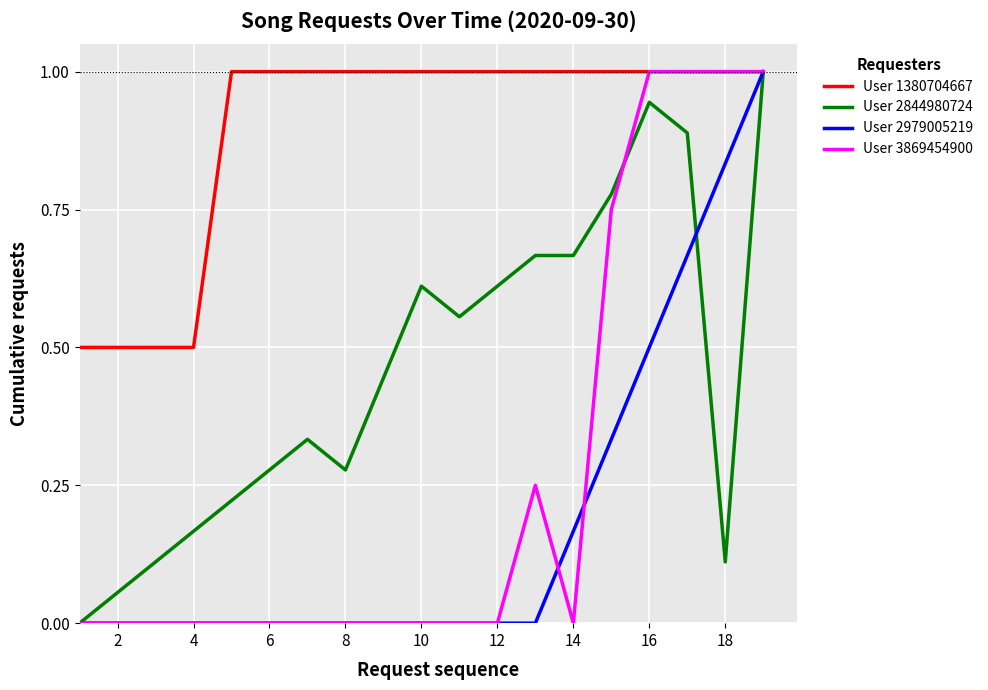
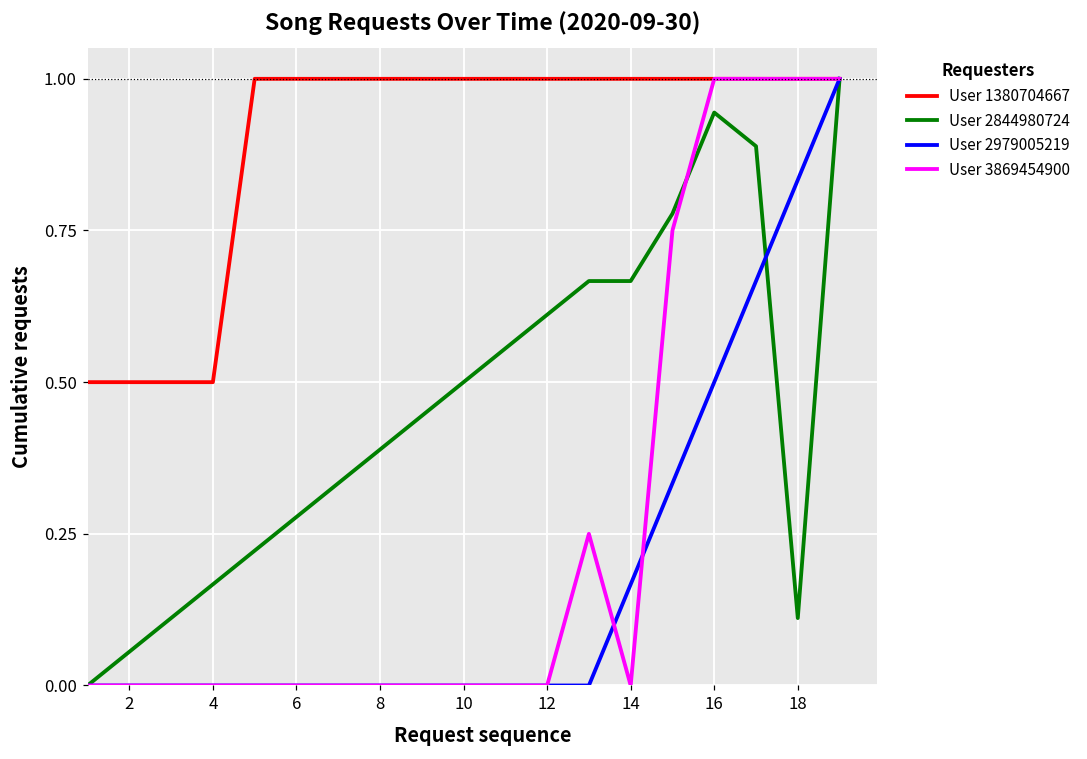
  {
    "User 1380704667": {
      "2": 0.50,
      "4": 0.50,
      "6": 1.00,
      "8": 1.00,
      "10": 1.00,
      "12": 1.00,
      "14": 1.00
    },
    "User 2844980724": {
      "2": 0.06,
      "4": 0.17,
      "6": 0.28,
-     "8": 0.28,
-     "10": 0.61,
+     "8": 0.39,
+     "10": 0.50,
      "12": 0.61,
      "14": 0.67,
      "16": 0.94,
      "18": 0.11
    },
    "User 2979005219": {
      "14": 0.17,
      "16": 0.50,
      "18": 0.83
    },
    "User 3869454900": {
      "14": 0.00
    }
  }
